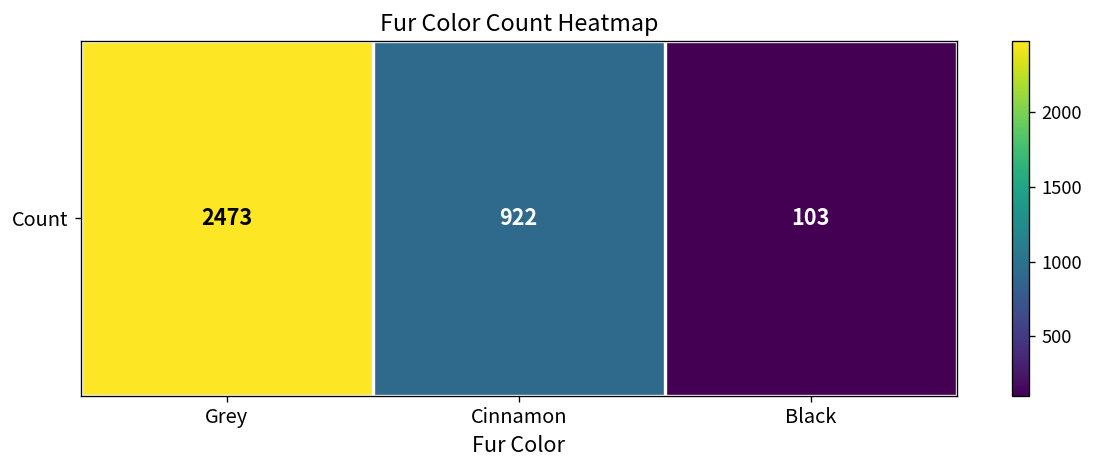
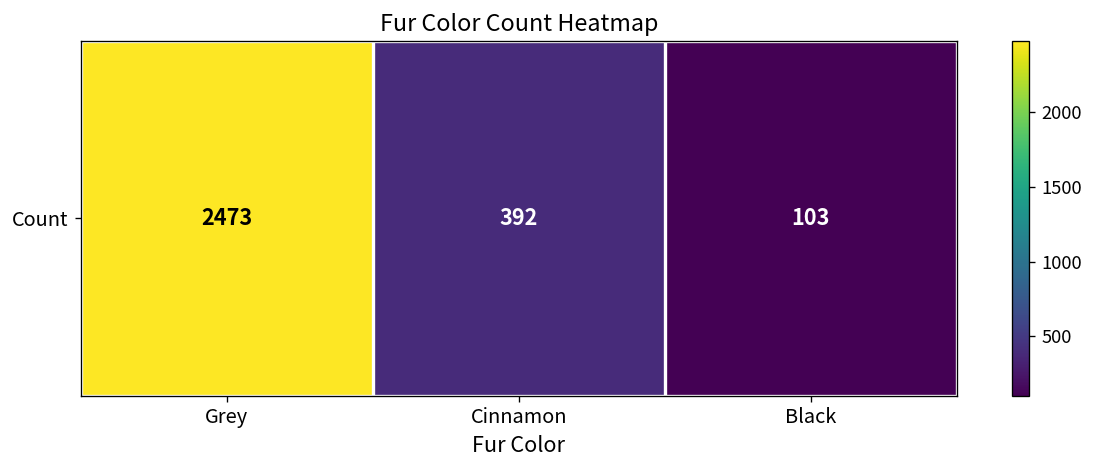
  {
    "Count": {
      "Grey": 2473,
-     "Cinnamon": 922,
+     "Cinnamon": 392,
      "Black": 103
    }
  }
